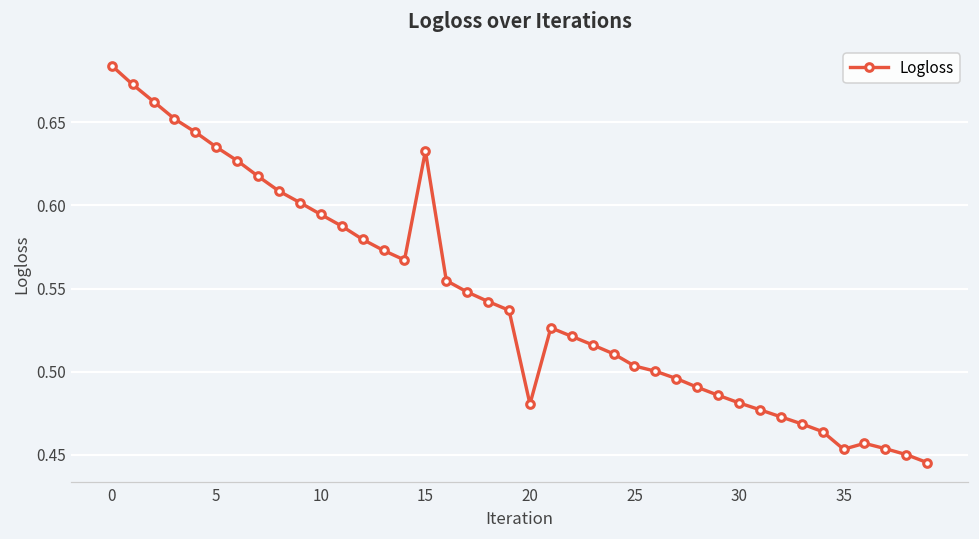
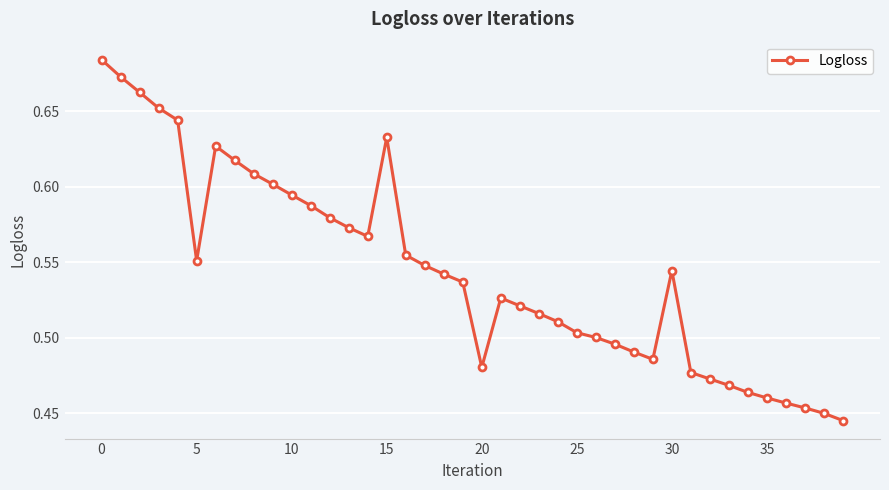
  {
    "0": 0.684,
-   "5": 0.635,
+   "5": 0.551,
    "10": 0.595,
    "15": 0.633,
    "20": 0.480,
    "25": 0.503,
-   "30": 0.481,
-   "35": 0.453
+   "30": 0.544,
+   "35": 0.460
  }
